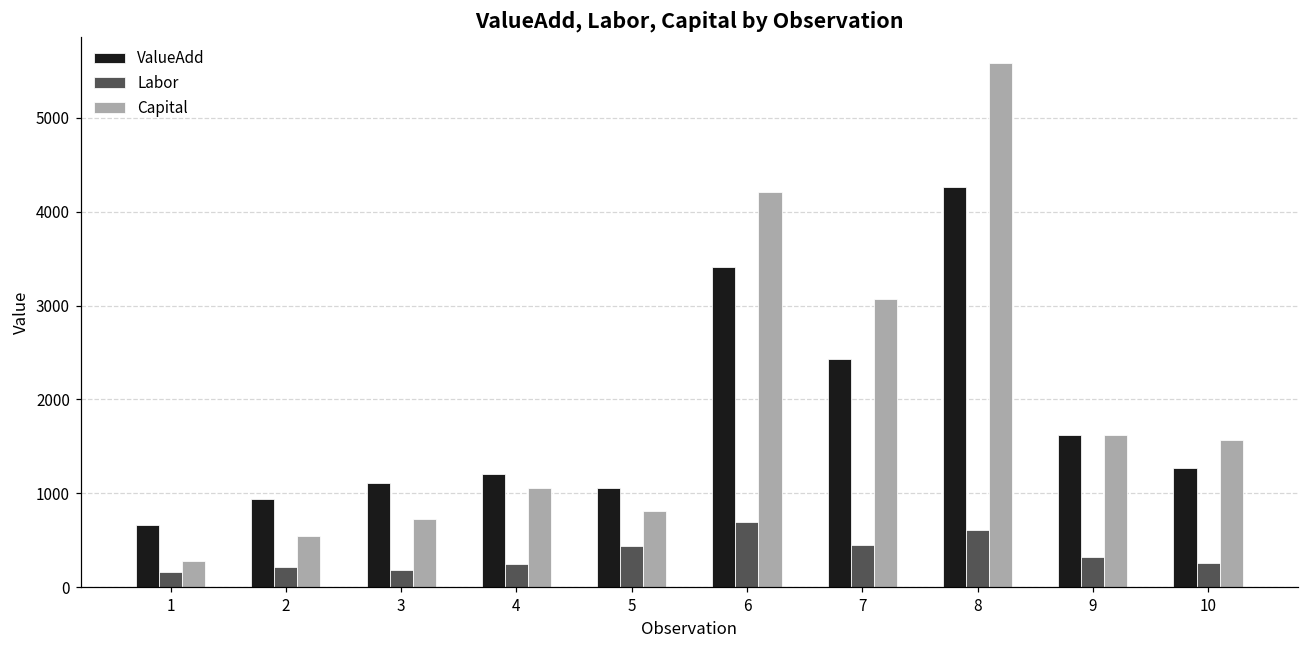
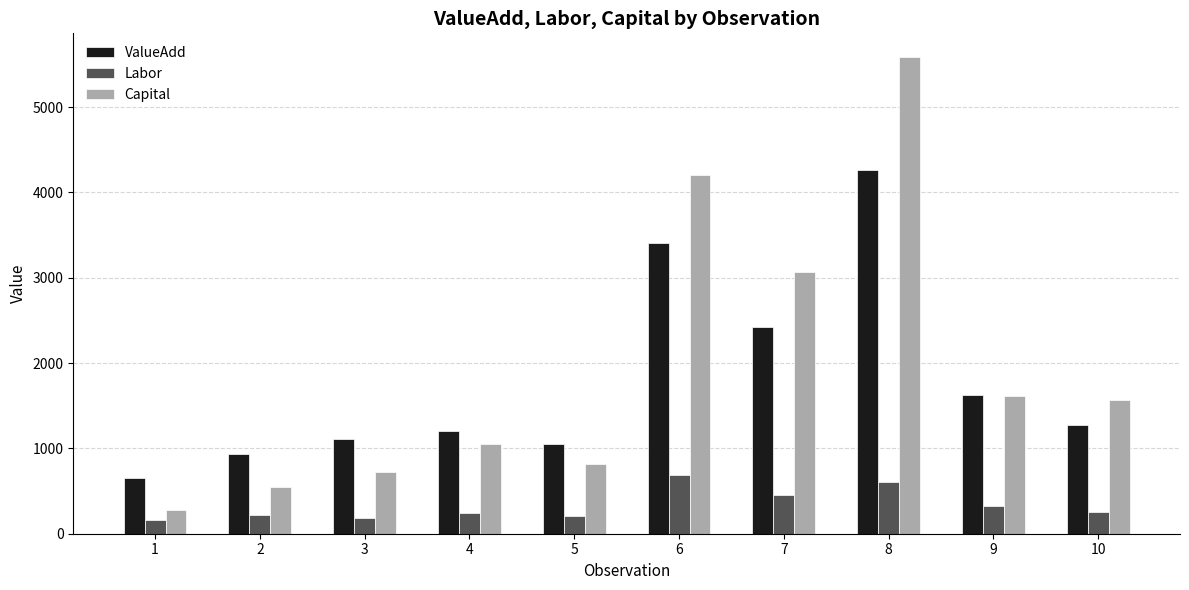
  {
    "ValueAdd": {
      "1": 700,
      "2": 900,
      "3": 1100,
      "4": 1200,
      "5": 1100,
      "6": 3400,
      "7": 2400,
      "8": 4300,
      "9": 1600,
      "10": 1300
    },
    "Labor": {
      "1": 200,
      "2": 200,
      "3": 200,
      "4": 200,
-     "5": 400,
+     "5": 200,
      "6": 700,
      "7": 500,
      "8": 600,
      "9": 300,
      "10": 300
    },
    "Capital": {
      "1": 300,
      "2": 500,
      "3": 700,
      "4": 1100,
      "5": 800,
      "6": 4200,
      "7": 3100,
      "8": 5600,
      "9": 1600,
      "10": 1600
    }
  }
